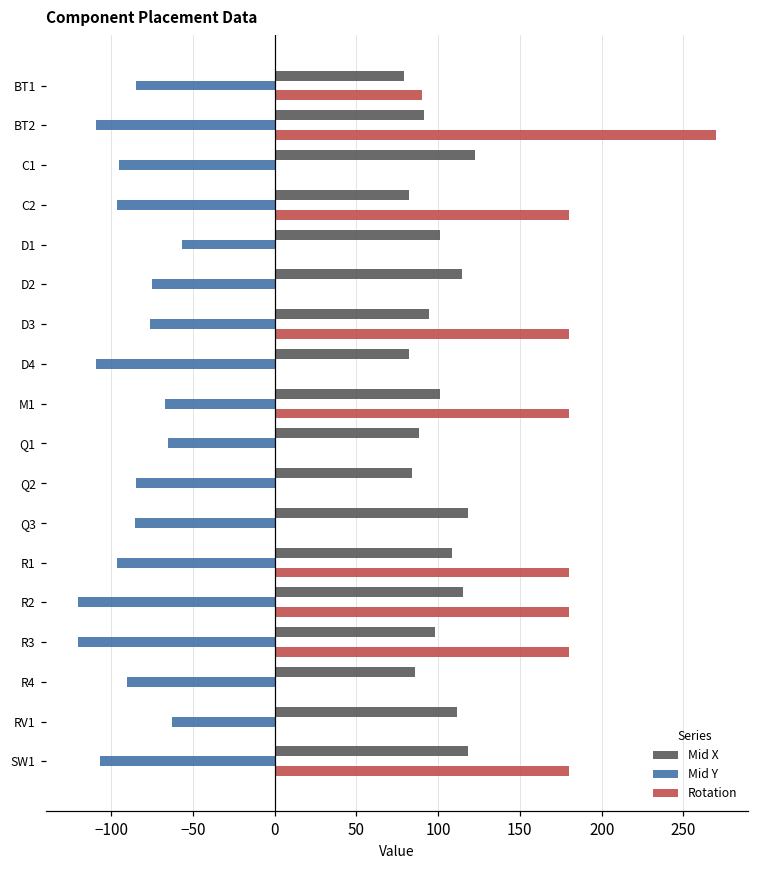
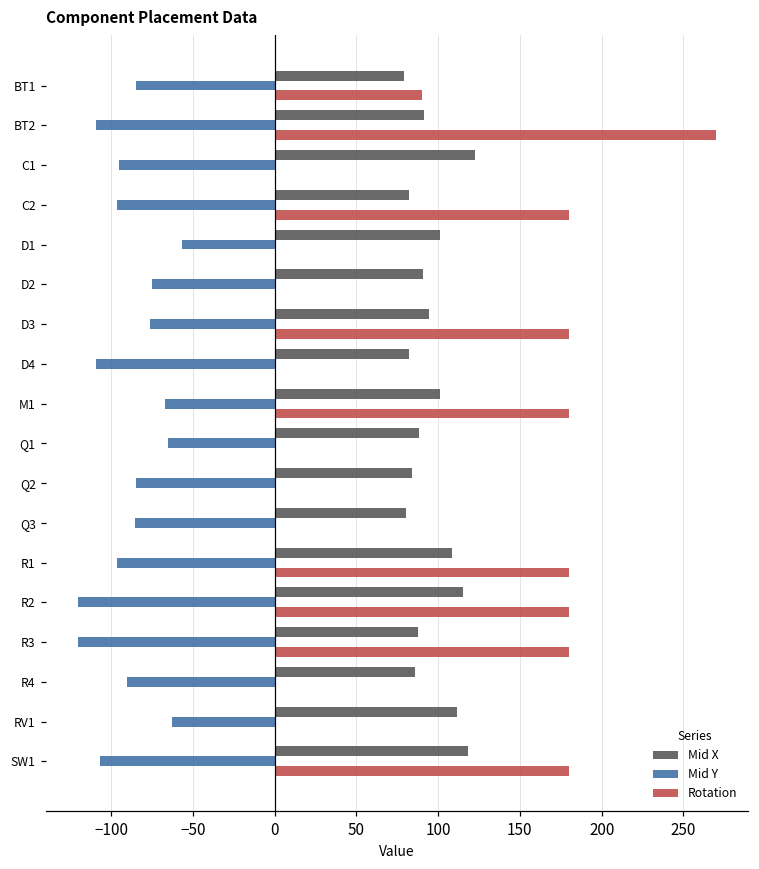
  {
    "Mid X": {
      "BT1": 79,
      "BT2": 92,
      "C1": 123,
      "C2": 82,
      "D1": 101,
-     "D2": 115,
+     "D2": 91,
      "D3": 94,
      "D4": 82,
      "M1": 101,
      "Q1": 88,
      "Q2": 84,
-     "Q3": 118,
+     "Q3": 80,
      "R1": 109,
      "R2": 115,
-     "R3": 98,
+     "R3": 88,
      "R4": 86,
      "RV1": 111,
      "SW1": 119
    },
    "Mid Y": {
      "BT1": -85,
      "BT2": -109,
      "C1": -95,
      "C2": -97,
      "D1": -57,
      "D2": -75,
      "D3": -76,
      "D4": -109,
      "M1": -67,
      "Q1": -65,
      "Q2": -85,
      "Q3": -86,
      "R1": -97,
      "R2": -120,
      "R3": -120,
      "R4": -90,
      "RV1": -63,
      "SW1": -107
    },
    "Rotation": {
      "BT1": 90,
      "BT2": 270,
      "C1": 0,
      "C2": 180,
      "D1": 0,
      "D2": 0,
      "D3": 180,
      "D4": 0,
      "M1": 180,
      "Q1": 0,
      "Q2": 0,
      "Q3": 0,
      "R1": 180,
      "R2": 180,
      "R3": 180,
      "R4": 0,
      "RV1": 0,
      "SW1": 180
    }
  }
